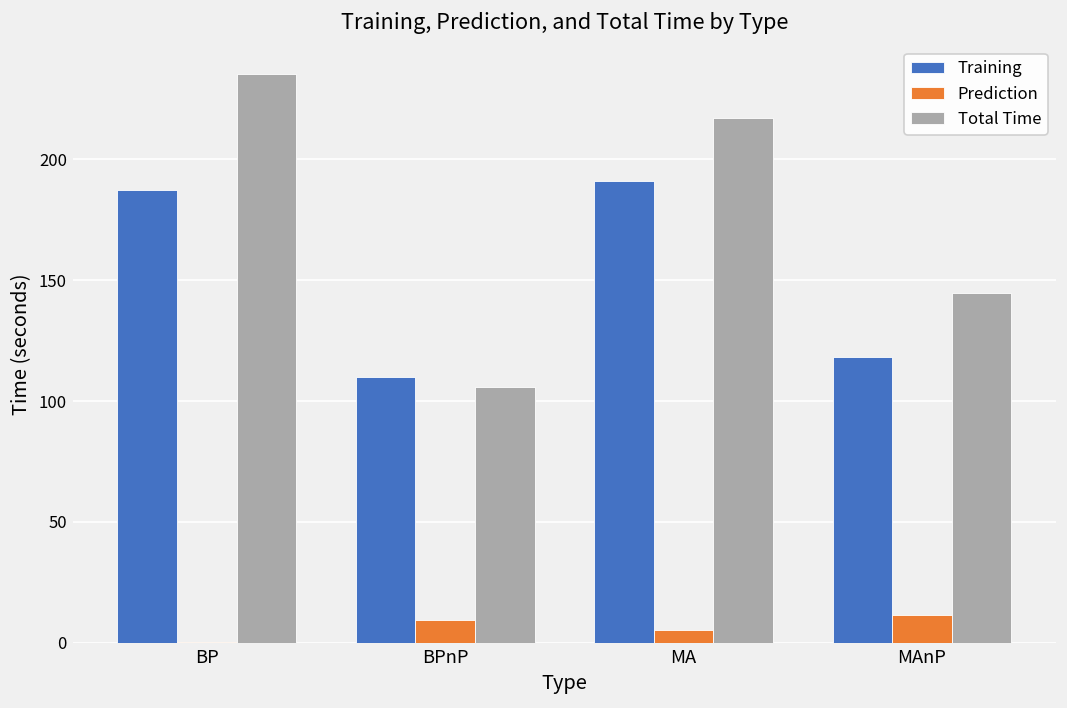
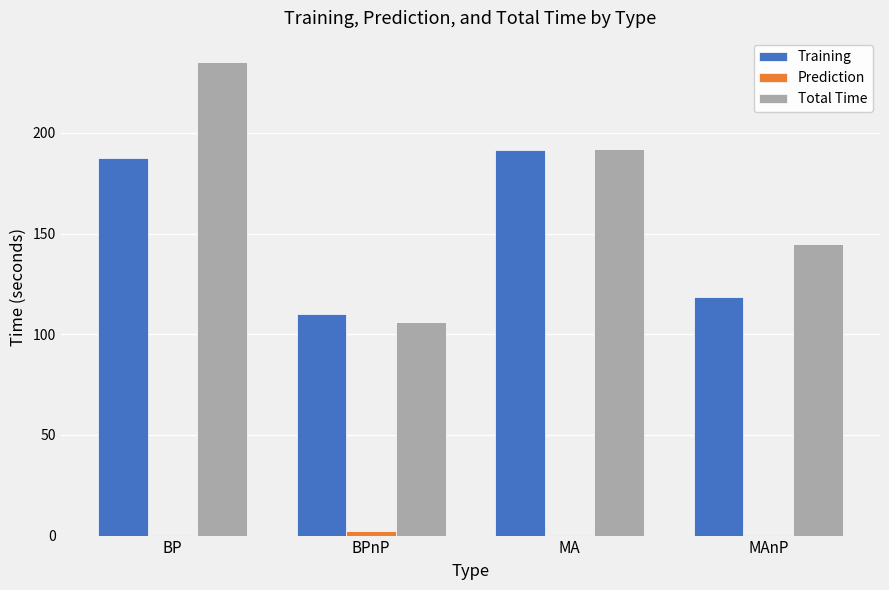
  {
    "Training": {
      "BP": 187,
      "BPnP": 110,
      "MA": 191,
      "MAnP": 118
    },
    "Prediction": {
-     "BPnP": 9,
-     "MA": 5,
-     "MAnP": 11
+     "BPnP": 2,
+     "MA": 0,
+     "MAnP": 0
    },
    "Total Time": {
      "BP": 235,
      "BPnP": 106,
-     "MA": 217,
+     "MA": 192,
      "MAnP": 145
    }
  }
